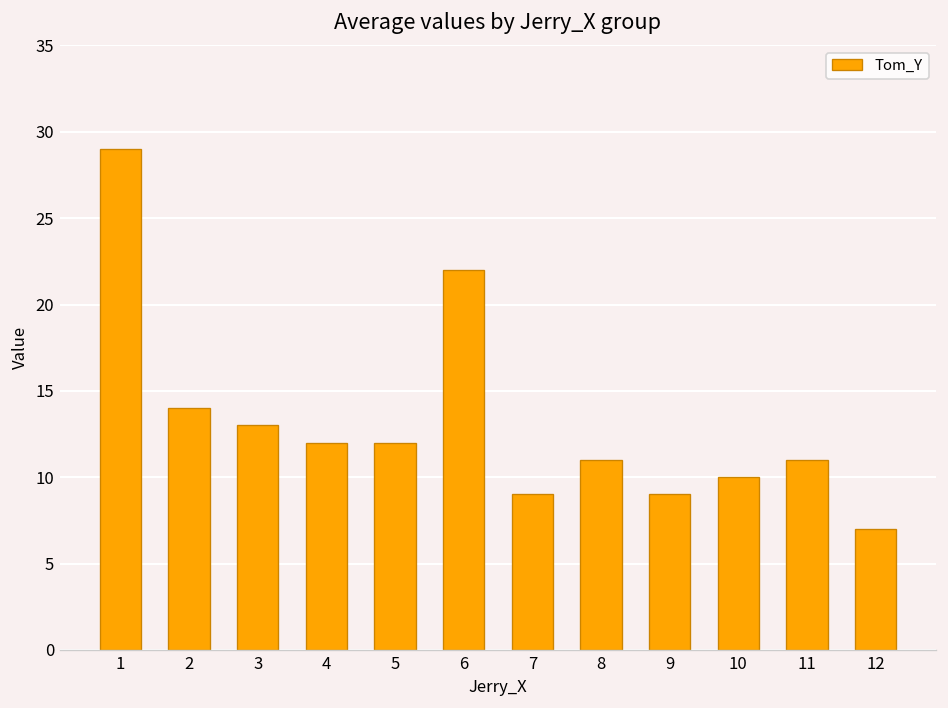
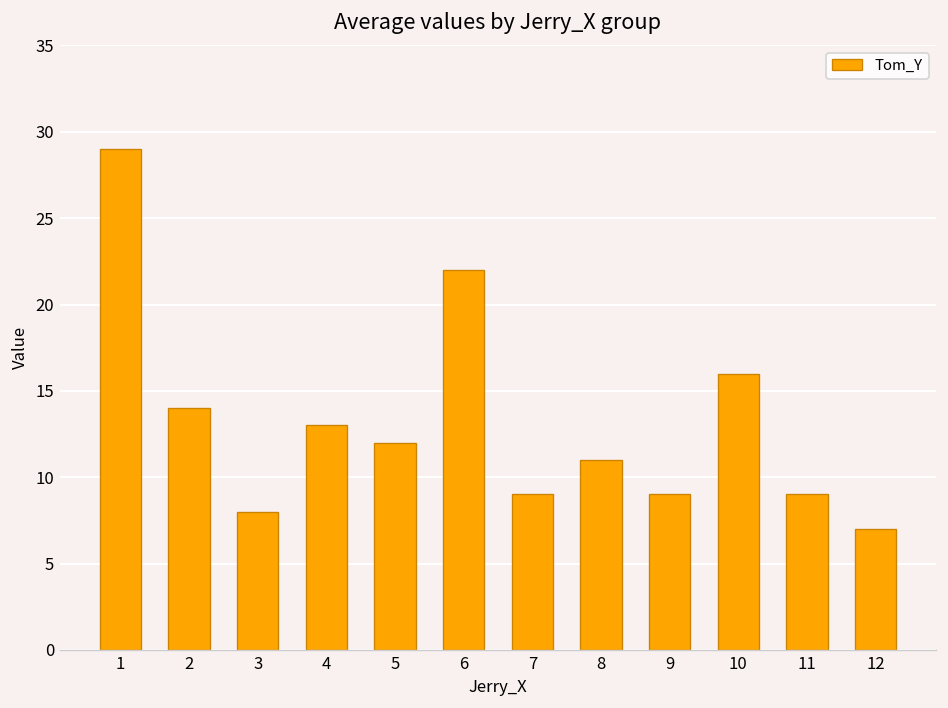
  {
    "1": 29,
    "2": 14,
-   "3": 13,
-   "4": 12,
+   "3": 8,
+   "4": 13,
    "5": 12,
    "6": 22,
    "7": 9,
    "8": 11,
    "9": 9,
-   "10": 10,
-   "11": 11,
+   "10": 16,
+   "11": 9,
    "12": 7
  }
